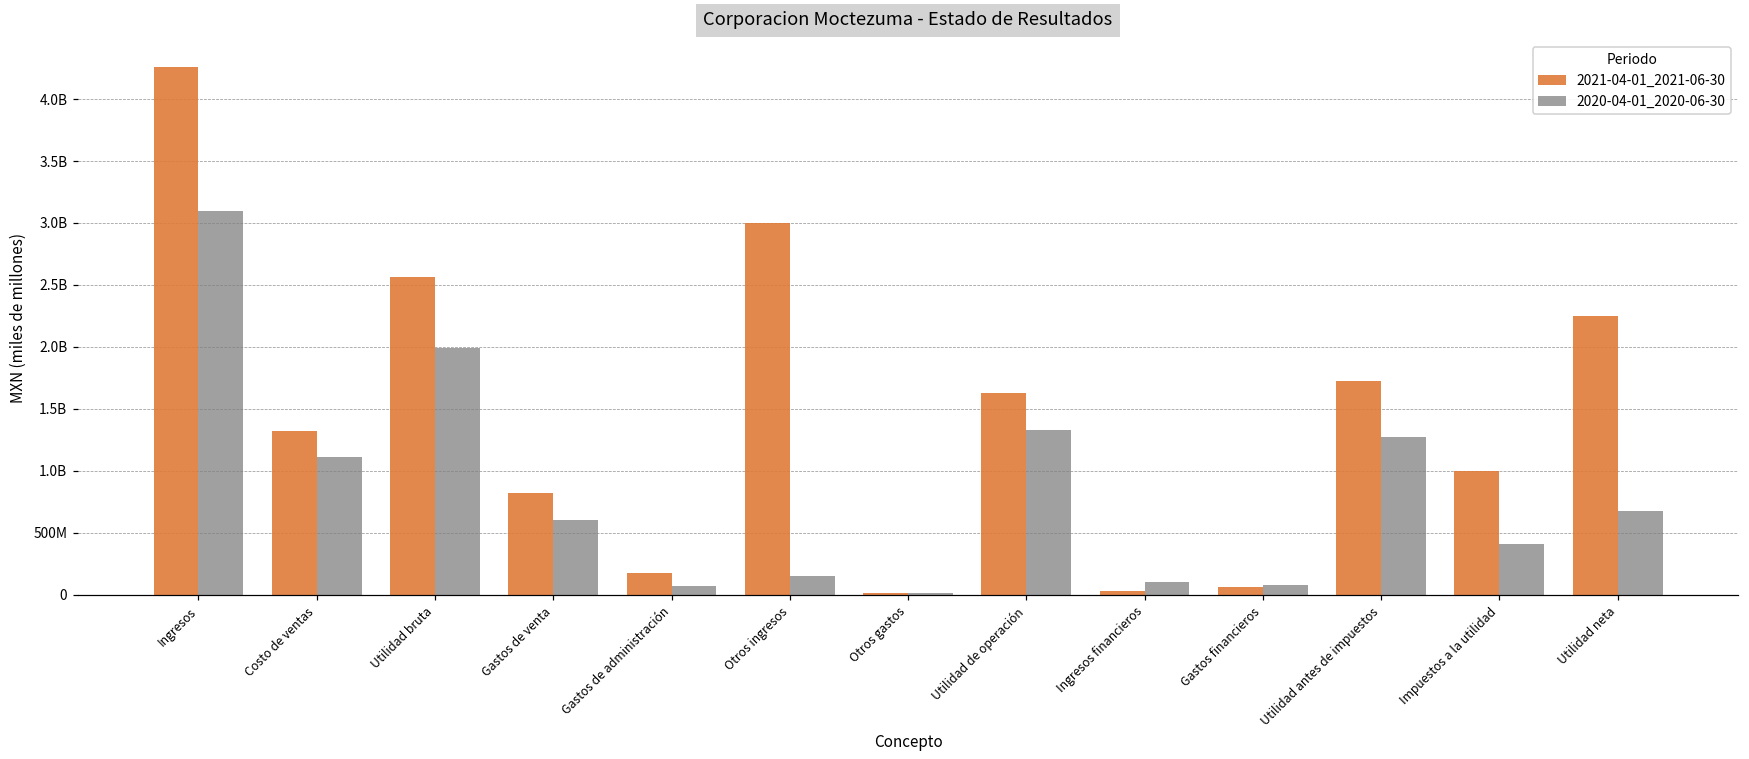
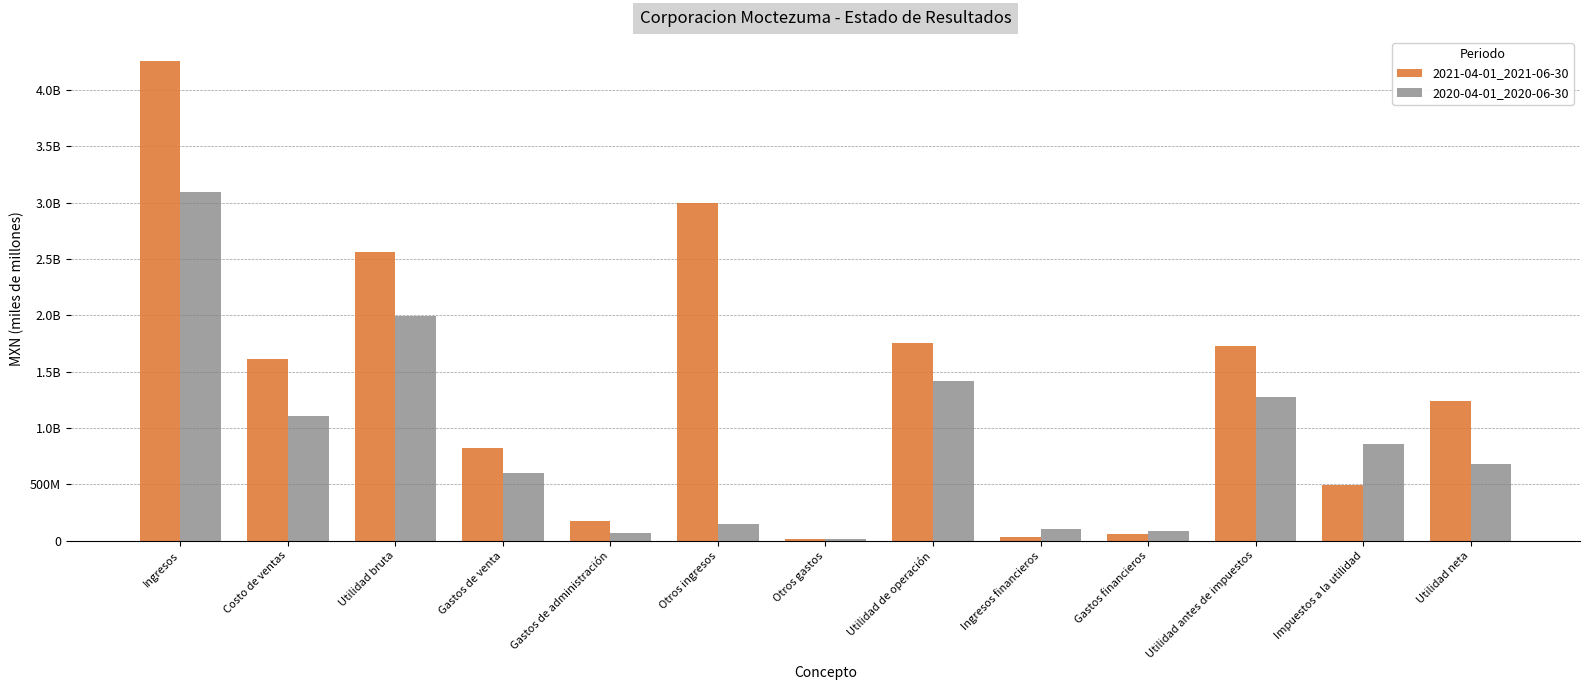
  {
    "2021-04-01_2021-06-30": {
      "Ingresos": 4260000000,
-     "Costo de ventas": 1320000000,
+     "Costo de ventas": 1610000000,
      "Utilidad bruta": 2560000000,
      "Gastos de venta": 820000000,
      "Gastos de administración": 170000000,
      "Otros ingresos": 3000000000,
-     "Utilidad de operación": 1630000000,
+     "Utilidad de operación": 1760000000,
      "Ingresos financieros": 30000000,
      "Gastos financieros": 60000000,
      "Utilidad antes de impuestos": 1730000000,
-     "Impuestos a la utilidad": 1000000000,
-     "Utilidad neta": 2250000000
+     "Impuestos a la utilidad": 490000000,
+     "Utilidad neta": 1240000000
    },
    "2020-04-01_2020-06-30": {
      "Ingresos": 3100000000,
      "Costo de ventas": 1110000000,
      "Utilidad bruta": 1990000000,
      "Gastos de venta": 600000000,
      "Gastos de administración": 70000000,
      "Otros ingresos": 150000000,
-     "Utilidad de operación": 1330000000,
+     "Utilidad de operación": 1410000000,
      "Ingresos financieros": 100000000,
      "Gastos financieros": 80000000,
      "Utilidad antes de impuestos": 1270000000,
-     "Impuestos a la utilidad": 410000000,
+     "Impuestos a la utilidad": 860000000,
      "Utilidad neta": 680000000
    }
  }
